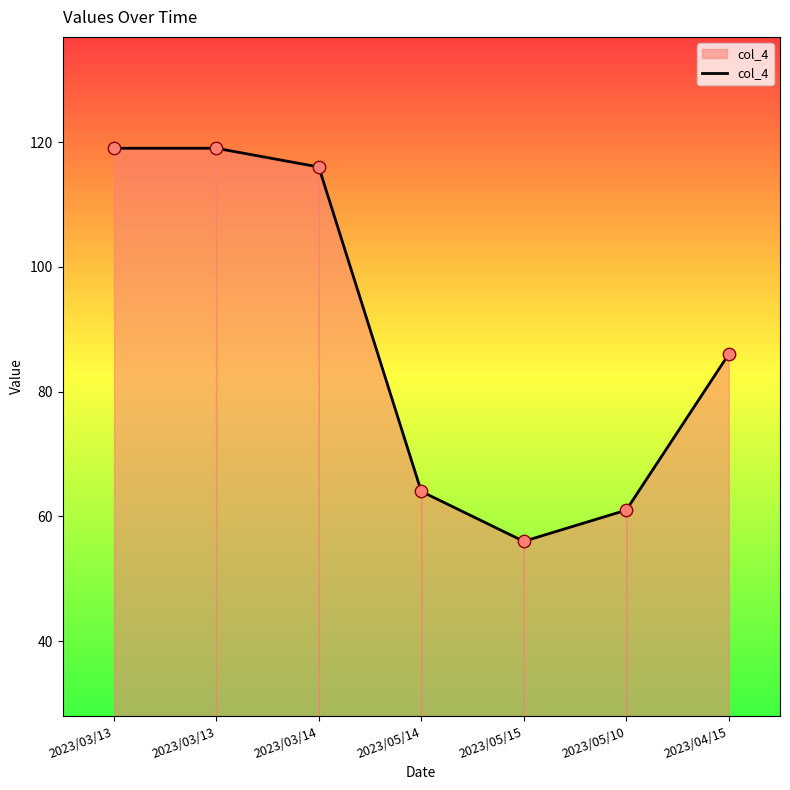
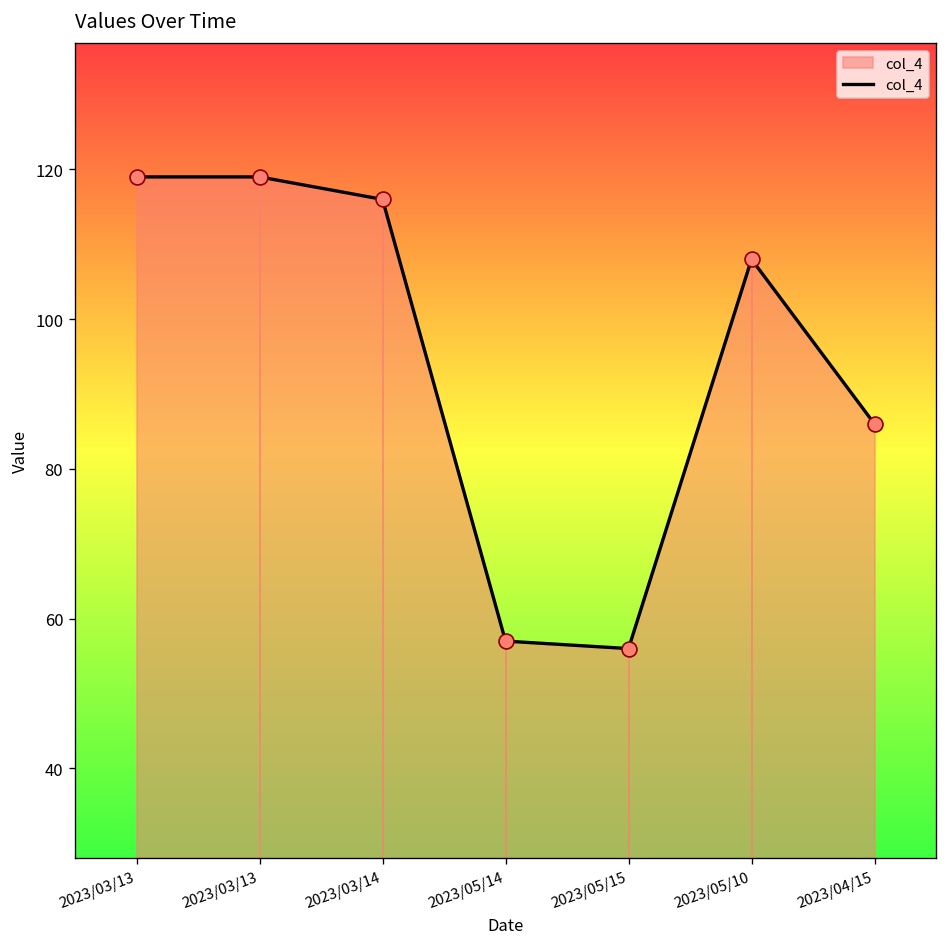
  {
    "col_4": {
-     "2023/05/14": 64,
-     "2023/05/10": 61
+     "2023/05/14": 57,
+     "2023/05/10": 108
    }
  }
